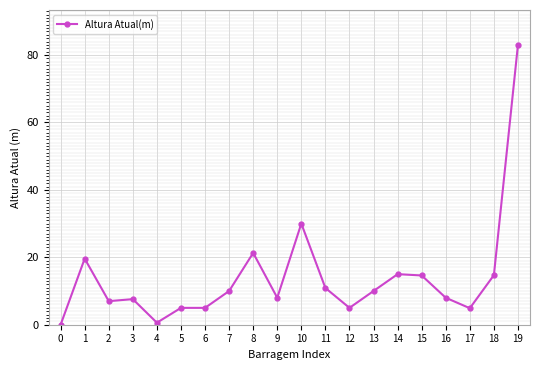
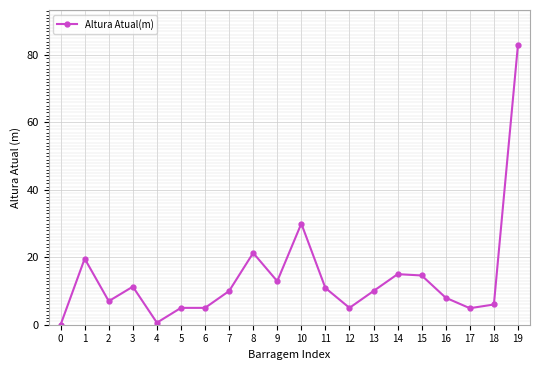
  {
    "0": 0,
    "1": 20,
    "2": 7,
-   "3": 8,
+   "3": 11,
    "4": 1,
    "5": 5,
    "6": 5,
    "7": 10,
    "8": 21,
-   "9": 8,
+   "9": 13,
    "10": 30,
    "11": 11,
    "12": 5,
    "13": 10,
    "14": 15,
    "15": 15,
    "16": 8,
    "17": 5,
-   "18": 15,
+   "18": 6,
    "19": 83
  }
